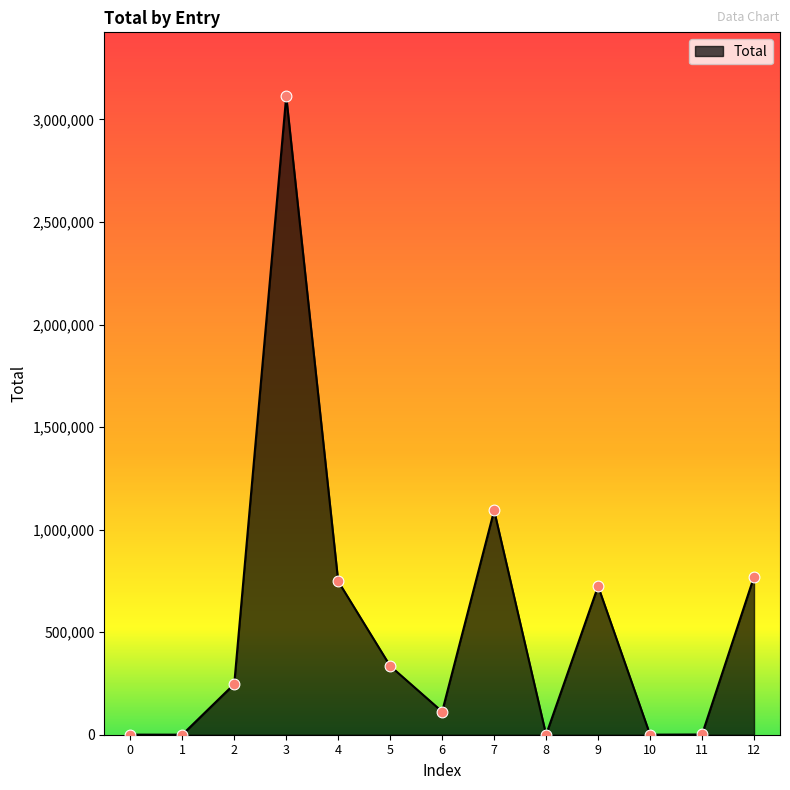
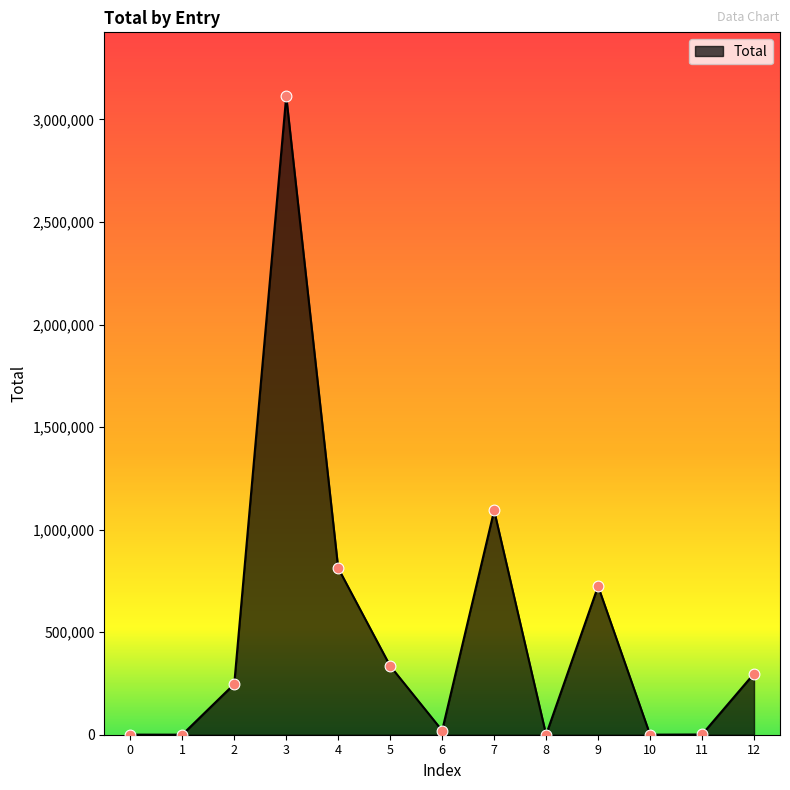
  {
    "0": "0",
    "1": "0",
    "2": "250,000",
    "3": "3,110,000",
-   "4": "750,000",
+   "4": "810,000",
    "5": "340,000",
-   "6": "110,000",
+   "6": "20,000",
    "7": "1,090,000",
    "8": "0",
    "9": "720,000",
    "10": "0",
    "11": "0",
-   "12": "770,000"
+   "12": "300,000"
  }
